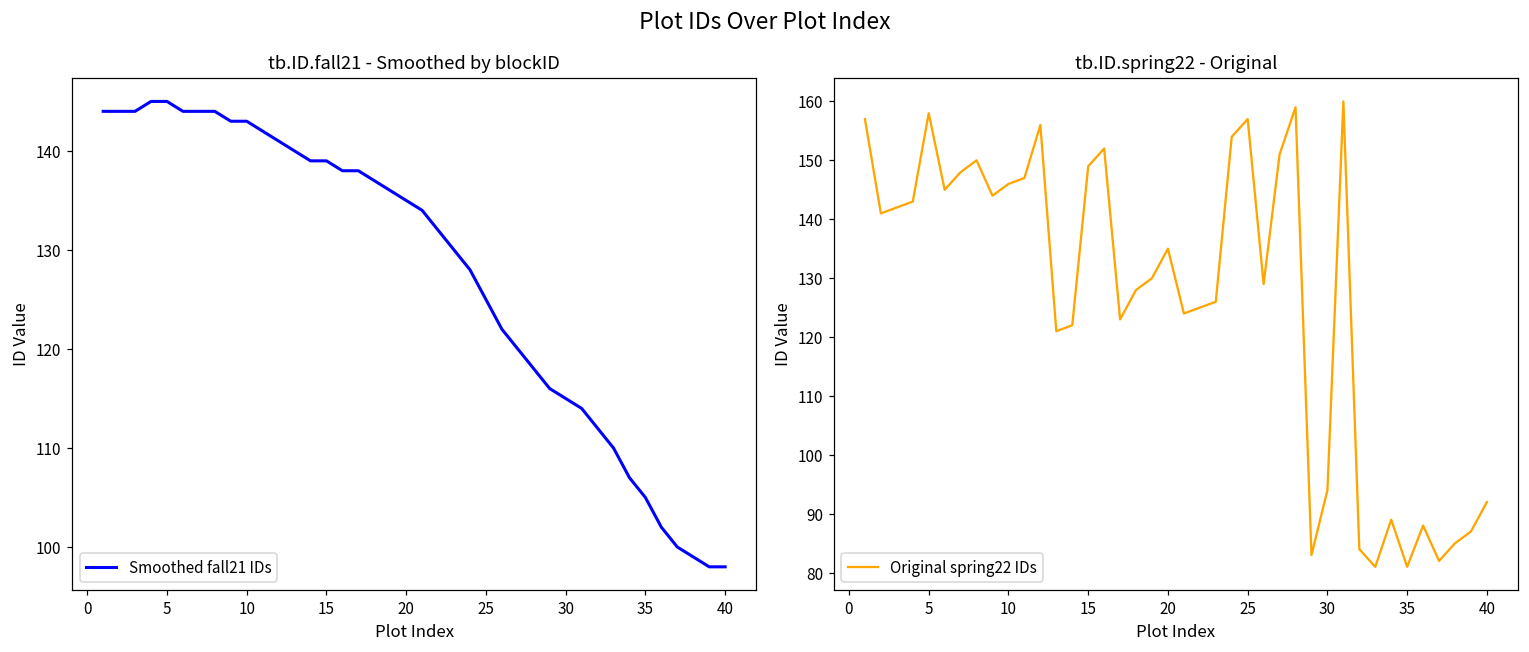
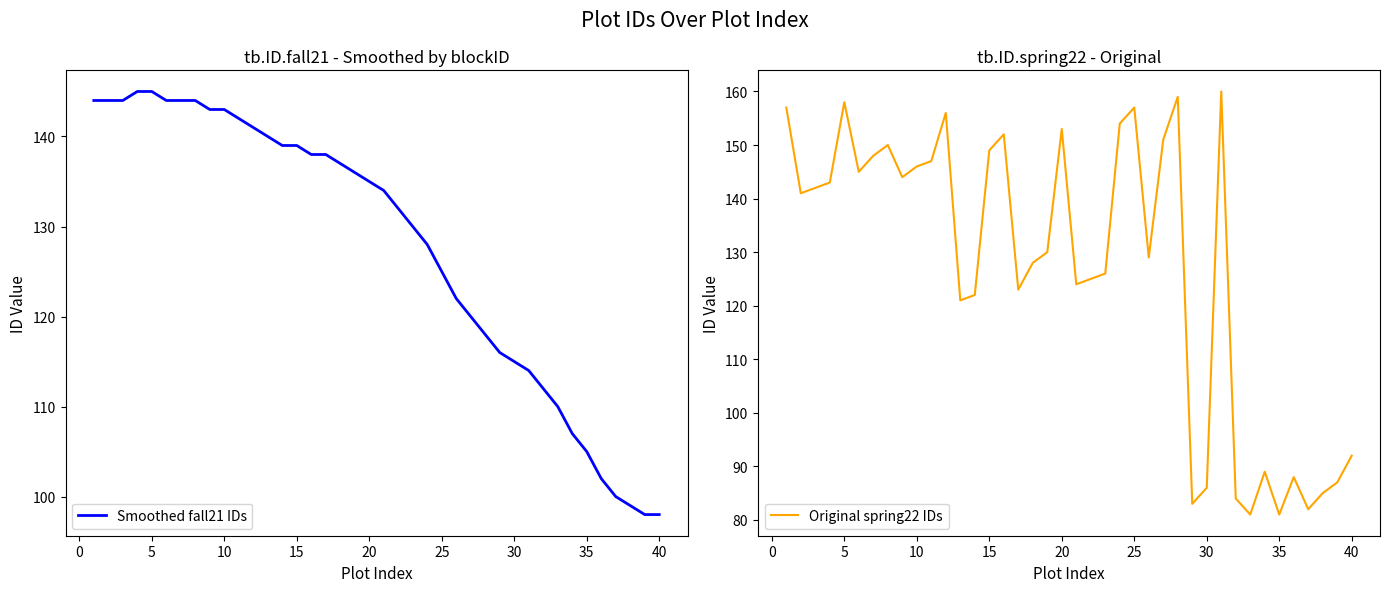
  {
    "tb.ID.fall21 - Smoothed by blockID": {
      "5": 145,
      "10": 143,
      "15": 139,
      "20": 135,
      "25": 125,
      "30": 115,
      "35": 105,
      "40": 98
    },
    "tb.ID.spring22 - Original": {
      "5": 158,
      "10": 146,
      "15": 149,
-     "20": 135,
+     "20": 153,
      "25": 157,
-     "30": 94,
+     "30": 86,
      "35": 81,
      "40": 92
    }
  }
